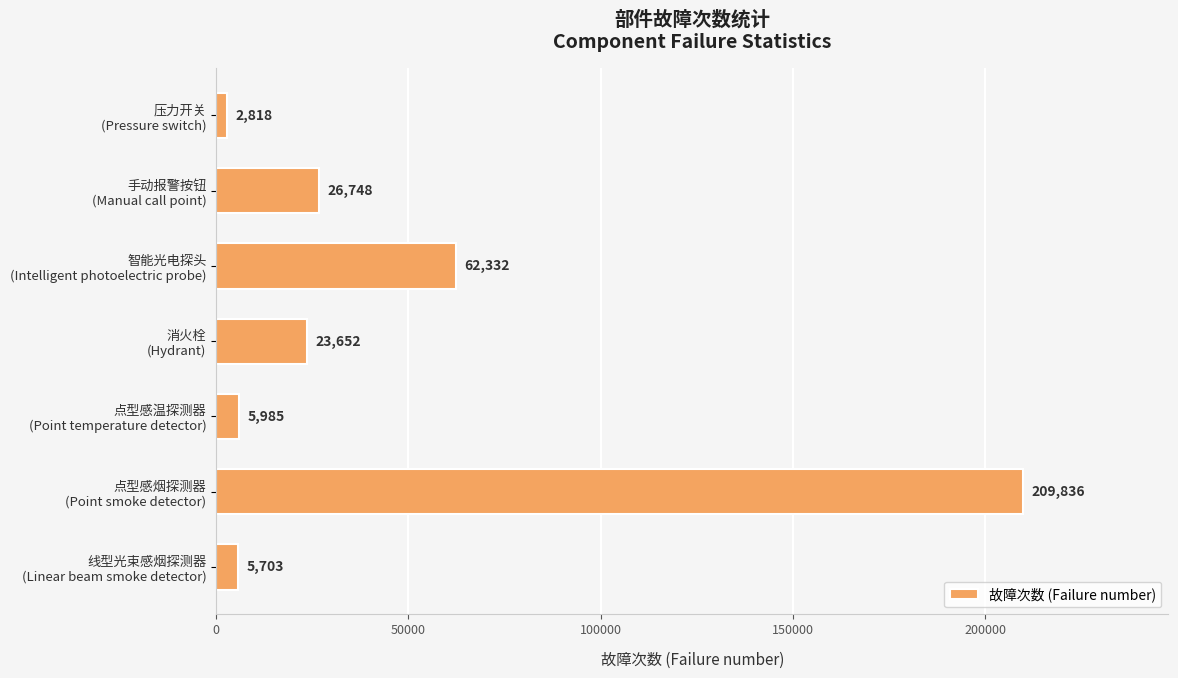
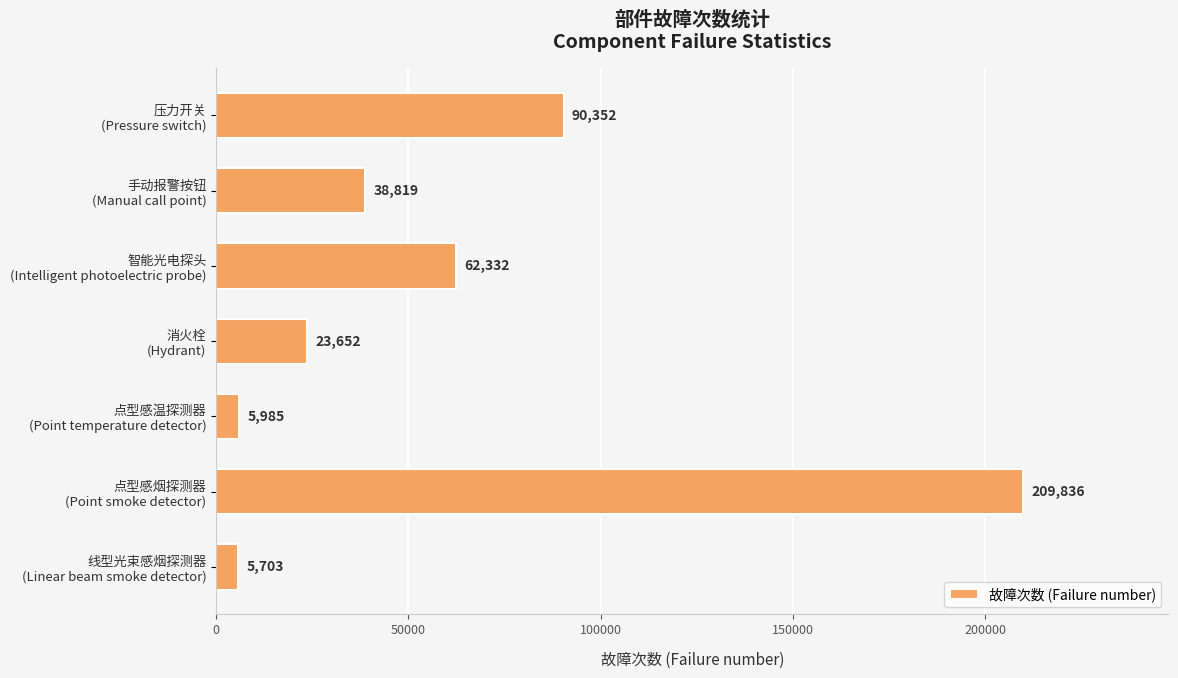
  {
-   "压力开关 (Pressure switch)": "2,818",
-   "手动报警按钮 (Manual call point)": "26,748",
+   "压力开关 (Pressure switch)": "90,352",
+   "手动报警按钮 (Manual call point)": "38,819",
    "智能光电探头 (Intelligent photoelectric probe)": "62,332",
    "消火栓 (Hydrant)": "23,652",
    "点型感温探测器 (Point temperature detector)": "5,985",
    "点型感烟探测器 (Point smoke detector)": "209,836",
    "线型光束感烟探测器 (Linear beam smoke detector)": "5,703"
  }
